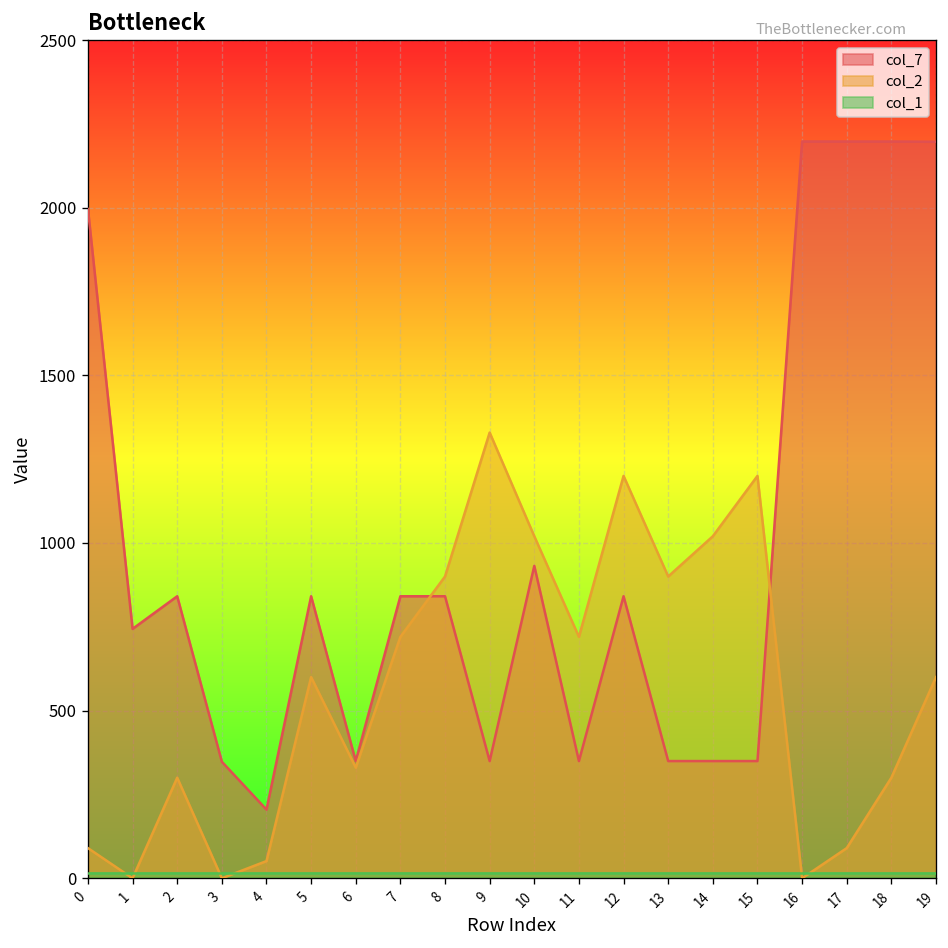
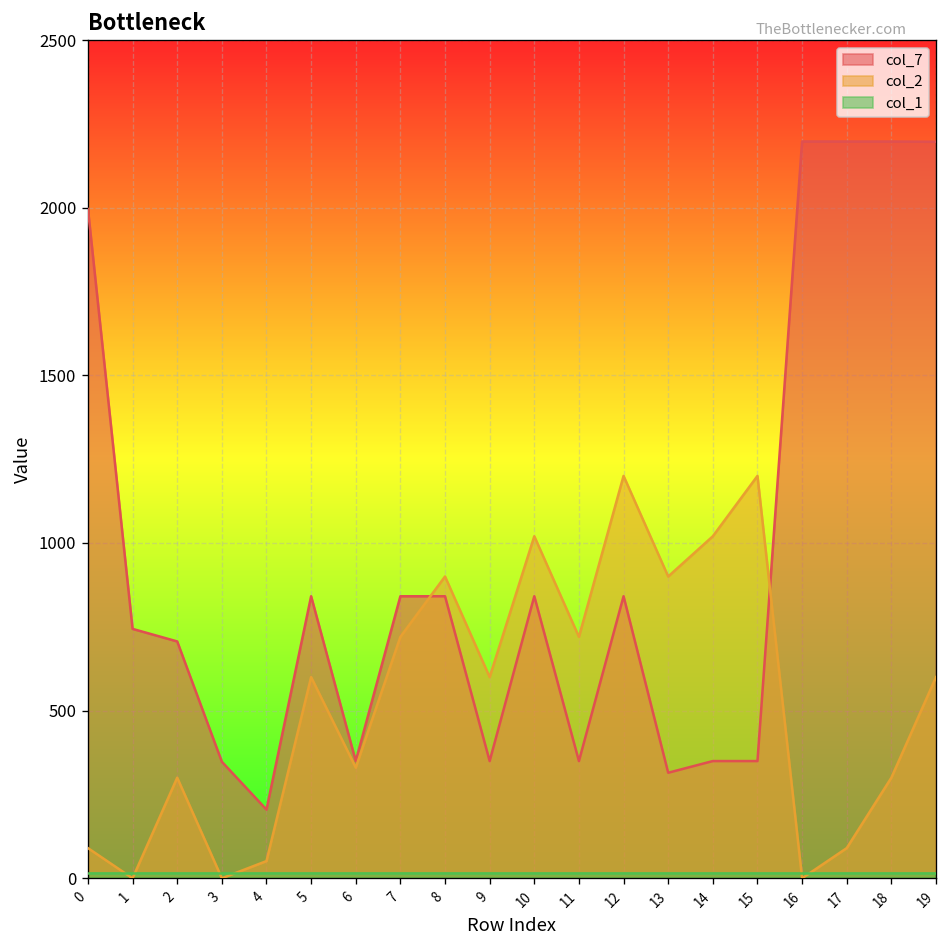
  {
    "col_7": {
      "0": 2000,
      "1": 740,
-     "2": 840,
+     "2": 710,
      "3": 350,
      "4": 200,
      "5": 840,
      "6": 350,
      "7": 840,
      "8": 840,
      "9": 350,
-     "10": 930,
+     "10": 840,
      "11": 350,
      "12": 840,
-     "13": 350,
+     "13": 310,
      "14": 350,
      "15": 350,
      "16": 2200,
      "17": 2200,
      "18": 2200,
      "19": 2200
    },
    "col_2": {
      "0": 90,
      "1": 0,
      "2": 300,
      "3": 0,
      "4": 50,
      "5": 600,
      "6": 330,
      "7": 720,
      "8": 900,
-     "9": 1330,
+     "9": 600,
      "10": 1020,
      "11": 720,
      "12": 1200,
      "13": 900,
      "14": 1020,
      "15": 1200,
      "16": 0,
      "17": 90,
      "18": 300,
      "19": 600
    },
    "col_1": {
      "0": 20,
      "1": 20,
      "2": 20,
      "3": 20,
      "4": 20,
      "5": 20,
      "6": 20,
      "7": 20,
      "8": 20,
      "9": 20,
      "10": 20,
      "11": 20,
      "12": 20,
      "13": 20,
      "14": 20,
      "15": 20,
      "16": 20,
      "17": 20,
      "18": 20,
      "19": 20
    }
  }
